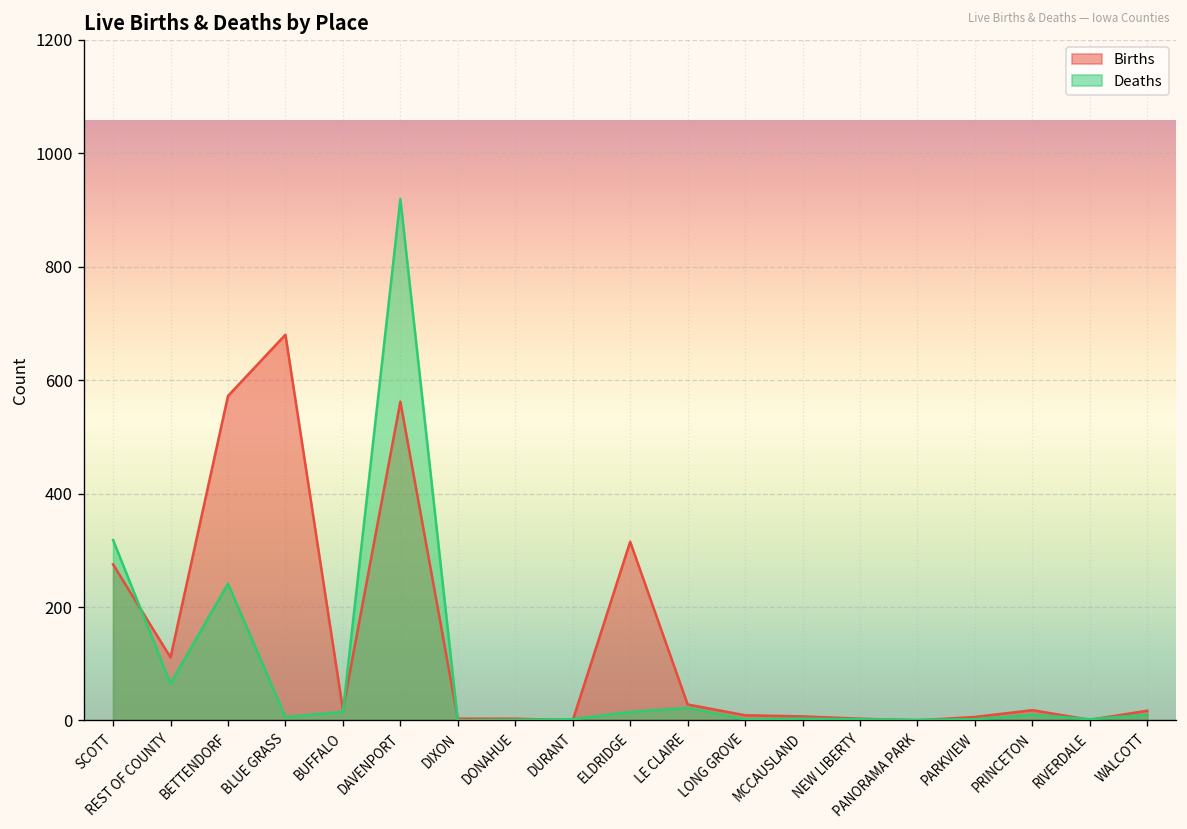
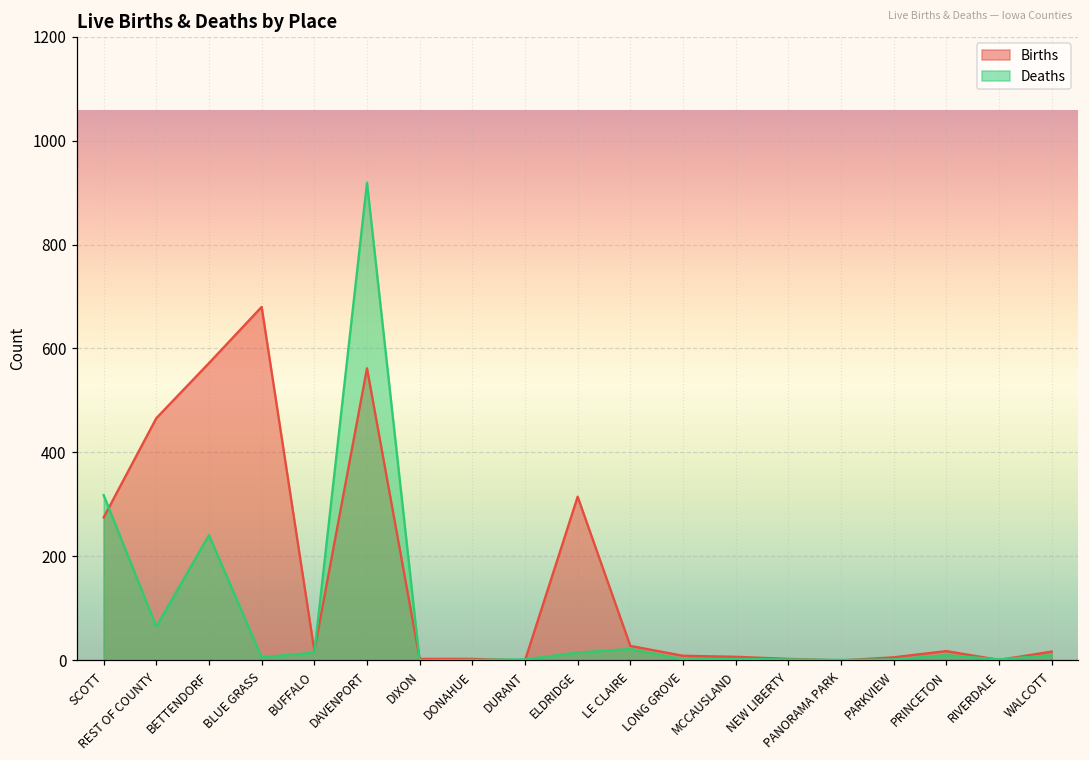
  {
    "Births": {
      "SCOTT": 280,
-     "REST OF COUNTY": 110,
+     "REST OF COUNTY": 470,
      "BETTENDORF": 570,
      "BLUE GRASS": 680,
      "DAVENPORT": 560,
      "ELDRIDGE": 320,
      "LE CLAIRE": 30,
      "LONG GROVE": 10,
      "PRINCETON": 20,
      "WALCOTT": 20
    },
    "Deaths": {
      "SCOTT": 320,
      "REST OF COUNTY": 70,
      "BETTENDORF": 240,
      "BLUE GRASS": 10,
      "DAVENPORT": 920,
      "ELDRIDGE": 20,
      "LE CLAIRE": 20,
      "LONG GROVE": 0,
      "PRINCETON": 10,
      "WALCOTT": 10
    }
  }
